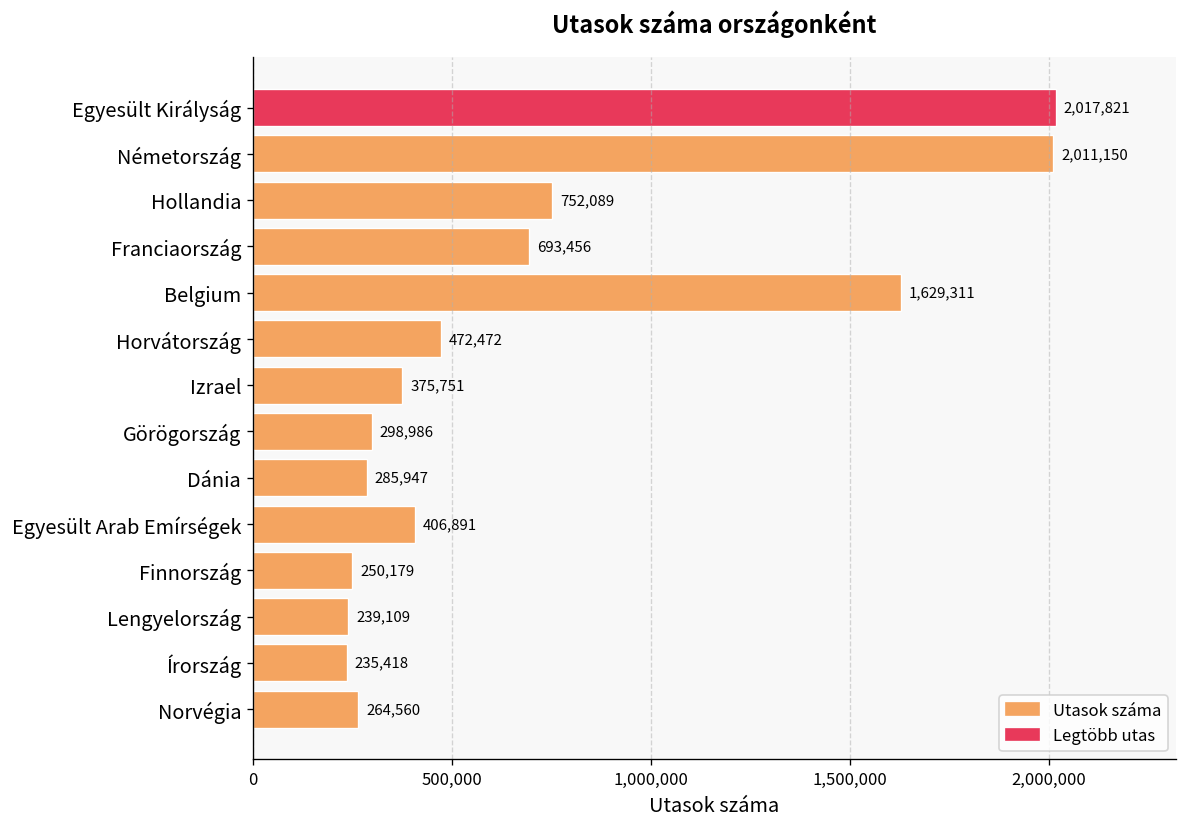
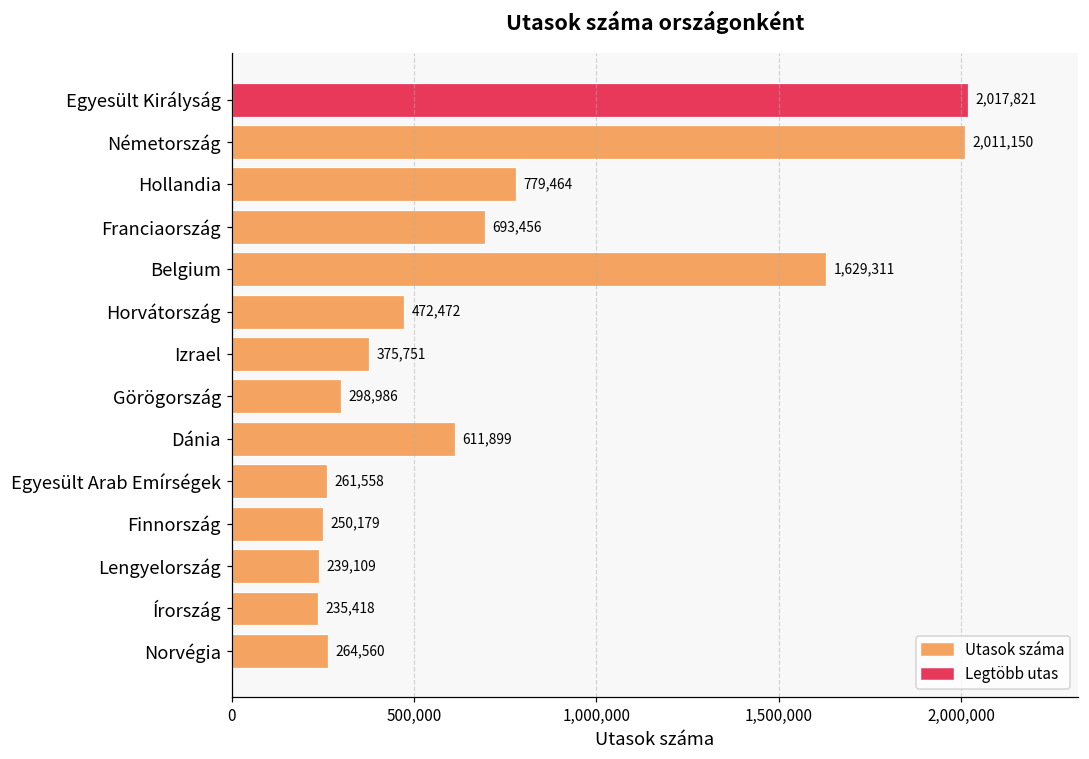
  {
    "Egyesült Királyság": "2,017,821",
    "Németország": "2,011,150",
-   "Hollandia": "752,089",
+   "Hollandia": "779,464",
    "Franciaország": "693,456",
    "Belgium": "1,629,311",
    "Horvátország": "472,472",
    "Izrael": "375,751",
    "Görögország": "298,986",
-   "Dánia": "285,947",
-   "Egyesült Arab Emírségek": "406,891",
+   "Dánia": "611,899",
+   "Egyesült Arab Emírségek": "261,558",
    "Finnország": "250,179",
    "Lengyelország": "239,109",
    "Írország": "235,418",
    "Norvégia": "264,560"
  }
